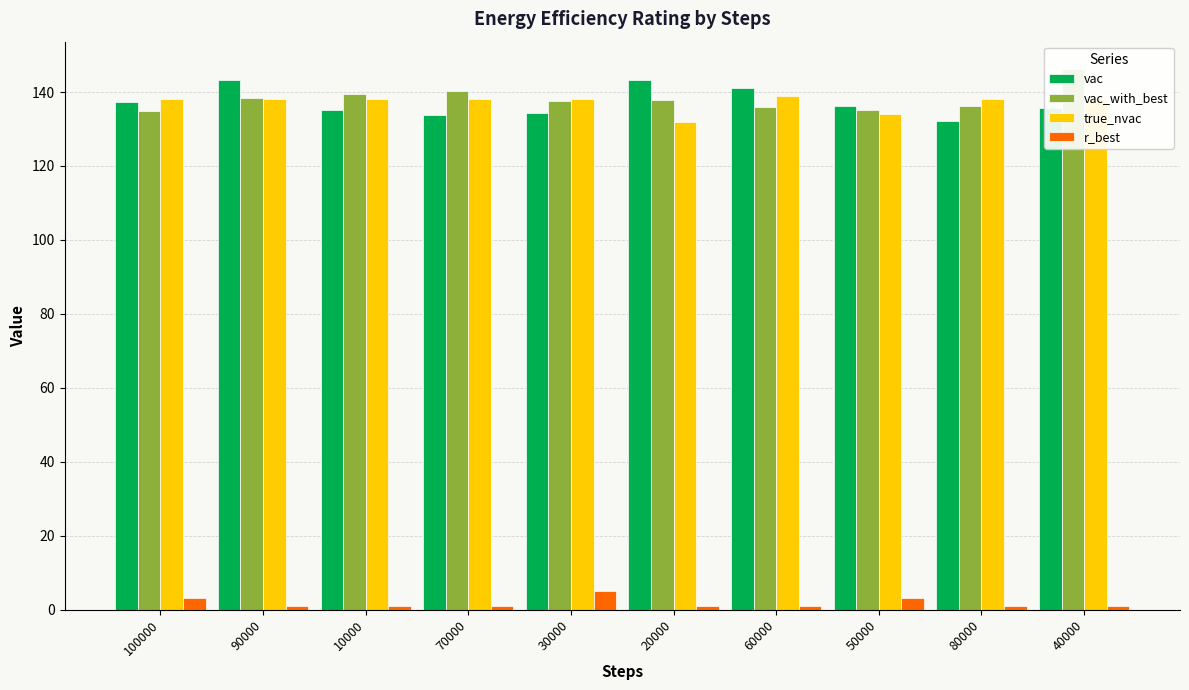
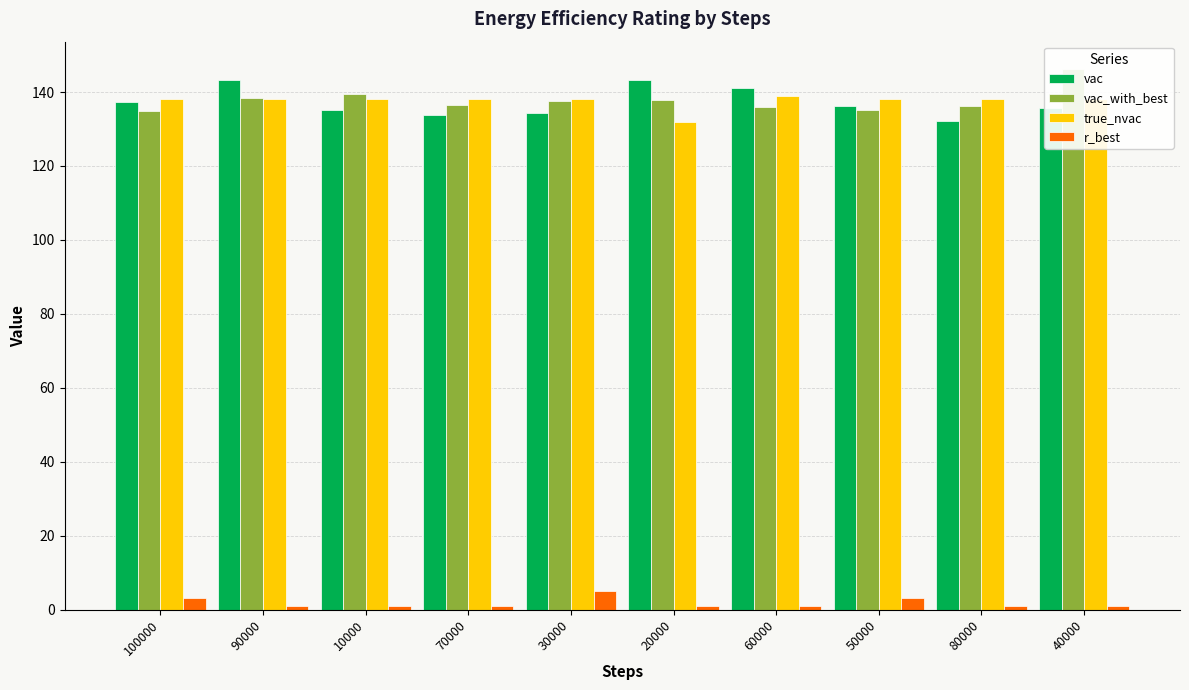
  {
    "vac": {
      "100000": 137,
      "90000": 143,
      "10000": 135,
      "70000": 134,
      "30000": 134,
      "20000": 143,
      "60000": 141,
      "50000": 136,
      "80000": 132
    },
    "vac_with_best": {
      "100000": 135,
      "90000": 138,
      "10000": 139,
-     "70000": 140,
+     "70000": 136,
      "30000": 138,
      "20000": 138,
      "60000": 136,
      "50000": 135,
      "80000": 136
    },
    "true_nvac": {
      "100000": 138,
      "90000": 138,
      "10000": 138,
      "70000": 138,
      "30000": 138,
      "20000": 132,
      "60000": 139,
-     "50000": 134,
+     "50000": 138,
      "80000": 138
    },
    "r_best": {
      "100000": 3,
      "90000": 1,
      "10000": 1,
      "70000": 1,
      "30000": 5,
      "20000": 1,
      "60000": 1,
      "50000": 3,
      "80000": 1,
      "40000": 1
    }
  }
